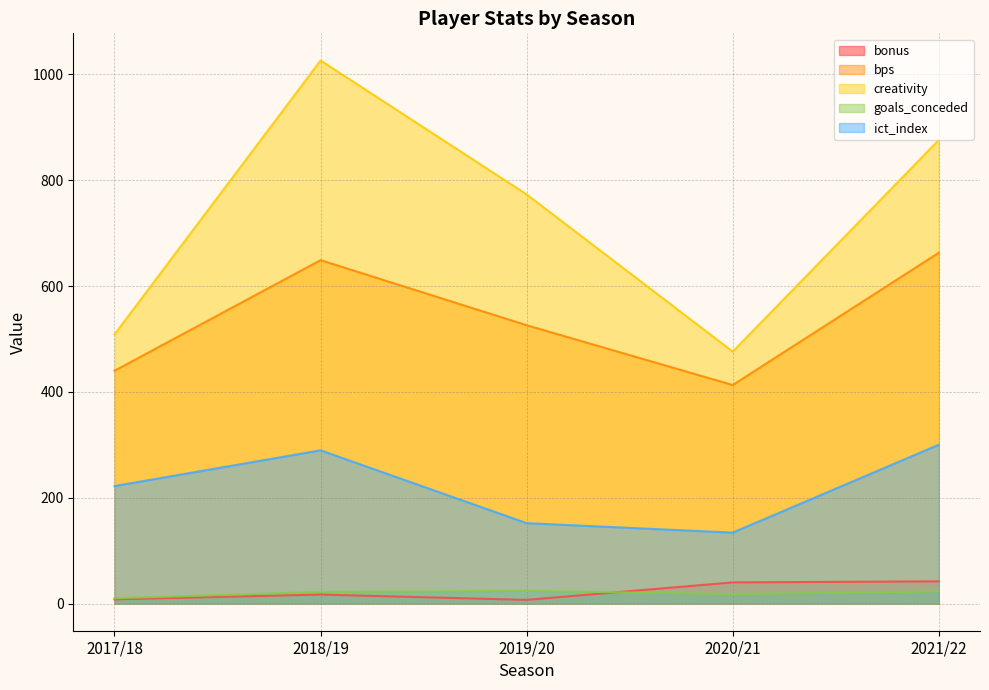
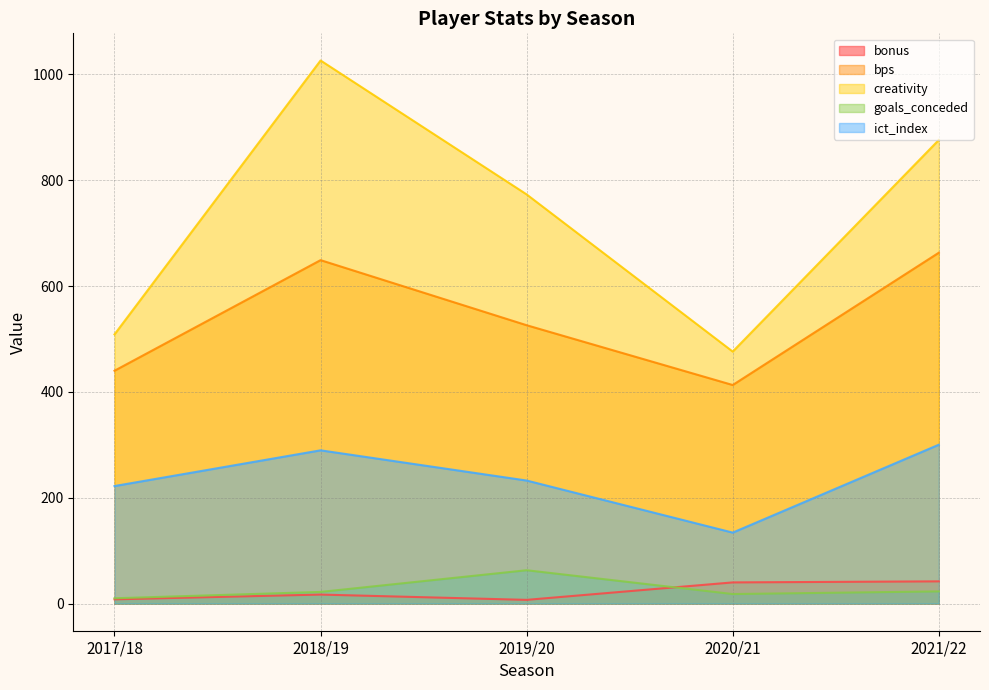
  {
    "bonus": {
      "2018/19": 20,
      "2019/20": 10,
      "2020/21": 40,
      "2021/22": 40
    },
    "goals_conceded": {
      "2018/19": 20,
-     "2019/20": 20,
+     "2019/20": 60,
      "2020/21": 20,
      "2021/22": 20
    },
    "ict_index": {
      "2017/18": 220,
      "2018/19": 290,
-     "2019/20": 150,
+     "2019/20": 230,
      "2020/21": 130,
      "2021/22": 300
    }
  }
